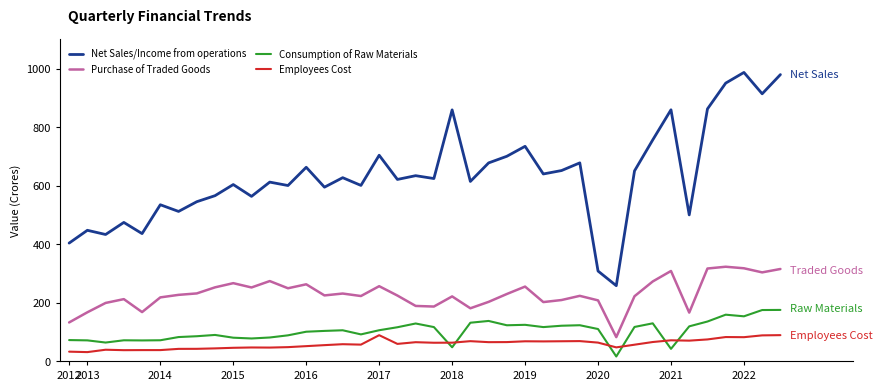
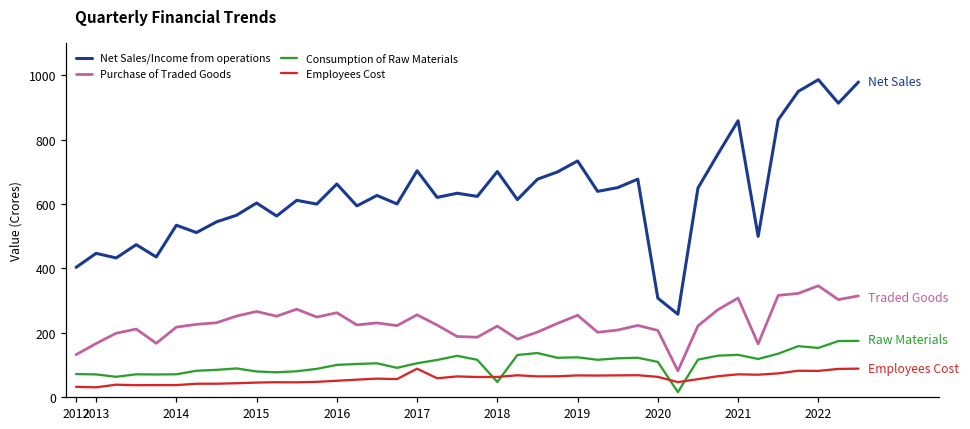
  {
    "Net Sales/Income from operations": {
      "2014": 530,
      "2015": 600,
      "2016": 660,
      "2017": 700,
-     "2018": 860,
+     "2018": 700,
      "2019": 730,
      "2020": 310,
      "2021": 860,
      "2022": 990
    },
    "Purchase of Traded Goods": {
      "2014": 220,
      "2015": 270,
      "2016": 260,
      "2017": 260,
      "2018": 220,
      "2019": 250,
      "2020": 210,
      "2021": 310,
-     "2022": 320
+     "2022": 350
    },
    "Consumption of Raw Materials": {
      "2014": 70,
      "2015": 80,
      "2016": 100,
      "2017": 110,
      "2018": 50,
      "2019": 120,
      "2020": 110,
-     "2021": 40,
+     "2021": 130,
      "2022": 150
    },
    "Employees Cost": {
      "2014": 40,
      "2015": 50,
      "2016": 50,
      "2017": 90,
      "2018": 60,
      "2019": 70,
      "2020": 60,
      "2021": 70,
      "2022": 80
    }
  }
